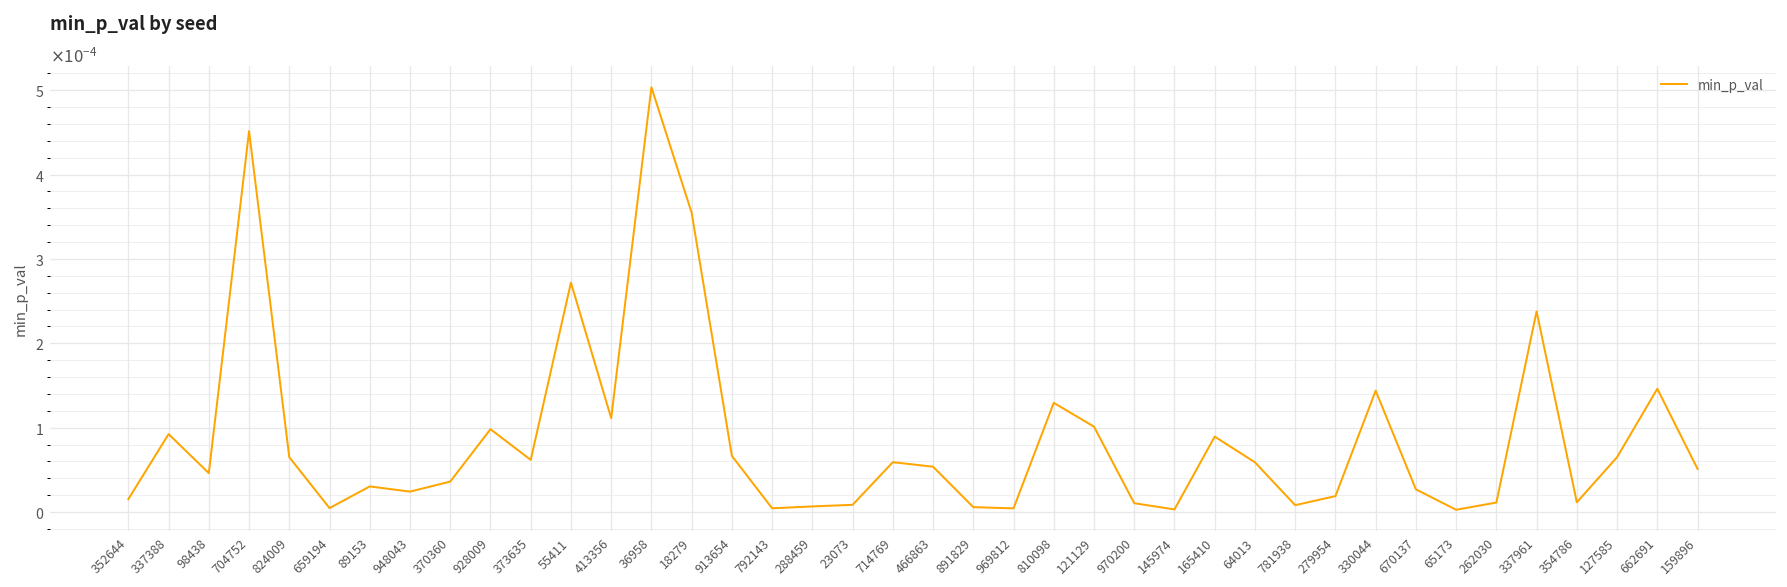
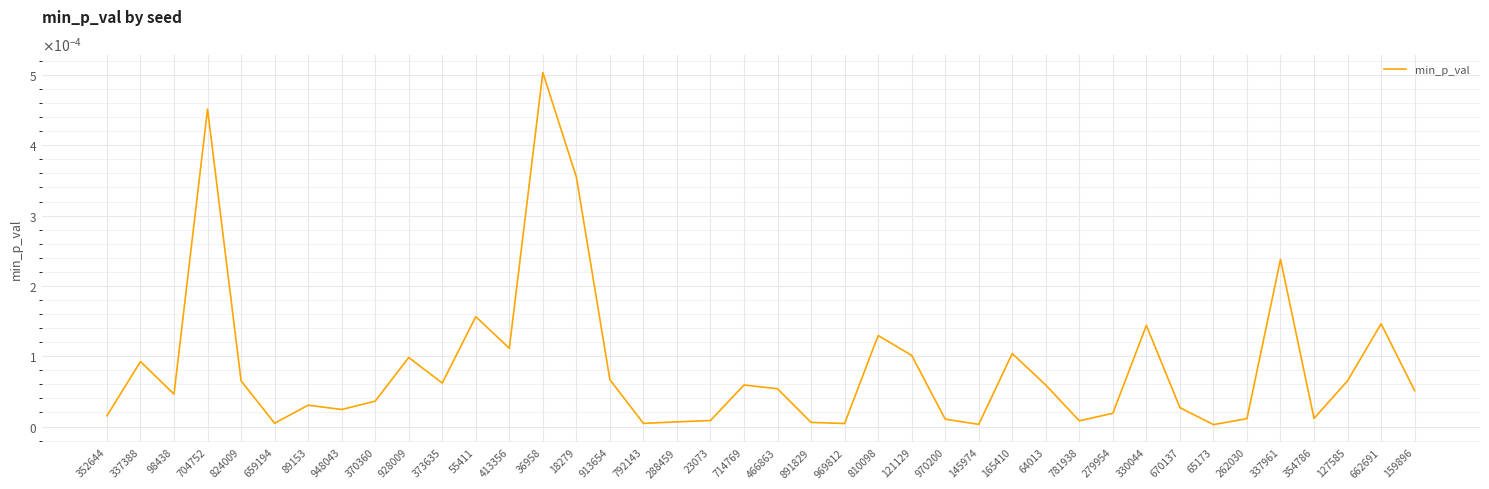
  {
    "352644": 0.00002,
    "337388": 0.00009,
    "98438": 0.00005,
    "704752": 0.00045,
    "824009": 0.00006,
    "659194": 0.00000,
    "89153": 0.00003,
    "948043": 0.00002,
    "370360": 0.00004,
    "928009": 0.00010,
    "373635": 0.00006,
-   "55411": 0.00027,
+   "55411": 0.00016,
    "413356": 0.00011,
    "36958": 0.00050,
    "18279": 0.00035,
    "913654": 0.00007,
    "792143": 0.00000,
    "288459": 0.00001,
    "23073": 0.00001,
    "714769": 0.00006,
    "466863": 0.00005,
    "891829": 0.00001,
    "969812": 0.00000,
    "810098": 0.00013,
    "121129": 0.00010,
    "970200": 0.00001,
    "145974": 0.00000,
-   "165410": 0.00009,
+   "165410": 0.00010,
    "64013": 0.00006,
    "781938": 0.00001,
    "279954": 0.00002,
    "330044": 0.00014,
    "670137": 0.00003,
    "65173": 0.00000,
    "262030": 0.00001,
    "337961": 0.00024,
    "354786": 0.00001,
    "127585": 0.00006,
    "662691": 0.00015,
    "159896": 0.00005
  }
